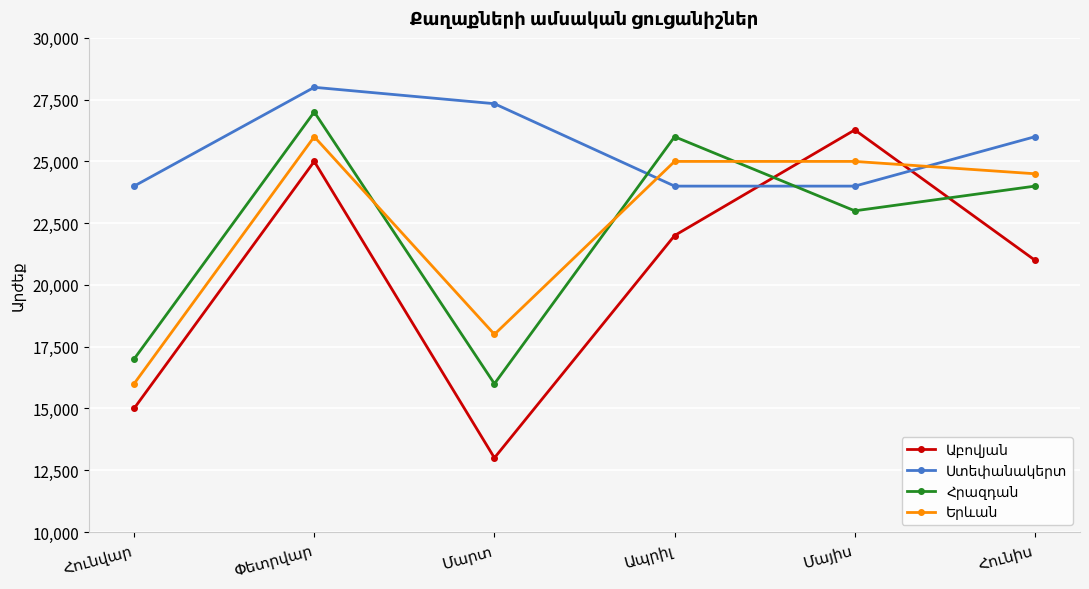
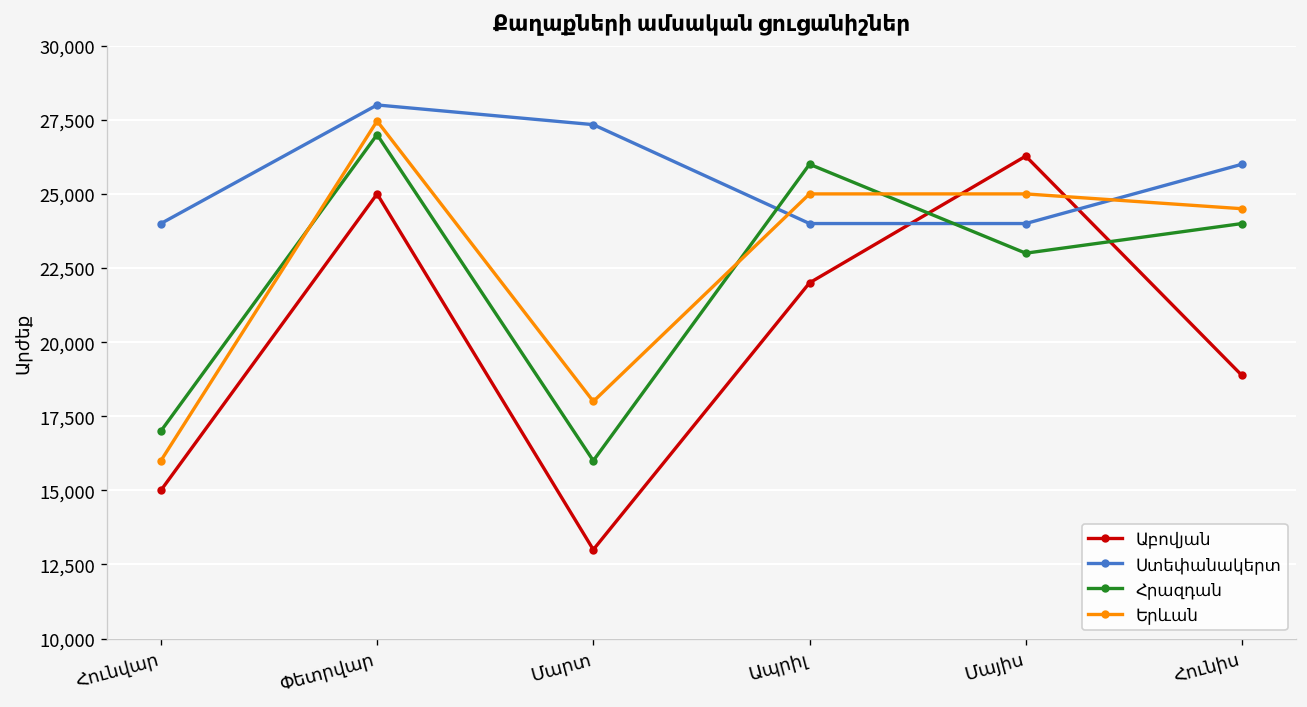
  {
    "Աբովյան": {
      "Հունվար": "15,000",
      "Փետրվար": "25,000",
      "Մարտ": "13,000",
      "Ապրիլ": "22,000",
      "Մայիս": "26,300",
-     "Հունիս": "21,000"
+     "Հունիս": "18,900"
    },
    "Ստեփանակերտ": {
      "Հունվար": "24,000",
      "Փետրվար": "28,000",
      "Մարտ": "27,300",
      "Ապրիլ": "24,000",
      "Մայիս": "24,000",
      "Հունիս": "26,000"
    },
    "Հրազդան": {
      "Հունվար": "17,000",
      "Փետրվար": "27,000",
      "Մարտ": "16,000",
      "Ապրիլ": "26,000",
      "Մայիս": "23,000",
      "Հունիս": "24,000"
    },
    "Երևան": {
      "Հունվար": "16,000",
-     "Փետրվար": "26,000",
+     "Փետրվար": "27,500",
      "Մարտ": "18,000",
      "Ապրիլ": "25,000",
      "Մայիս": "25,000",
      "Հունիս": "24,500"
    }
  }
